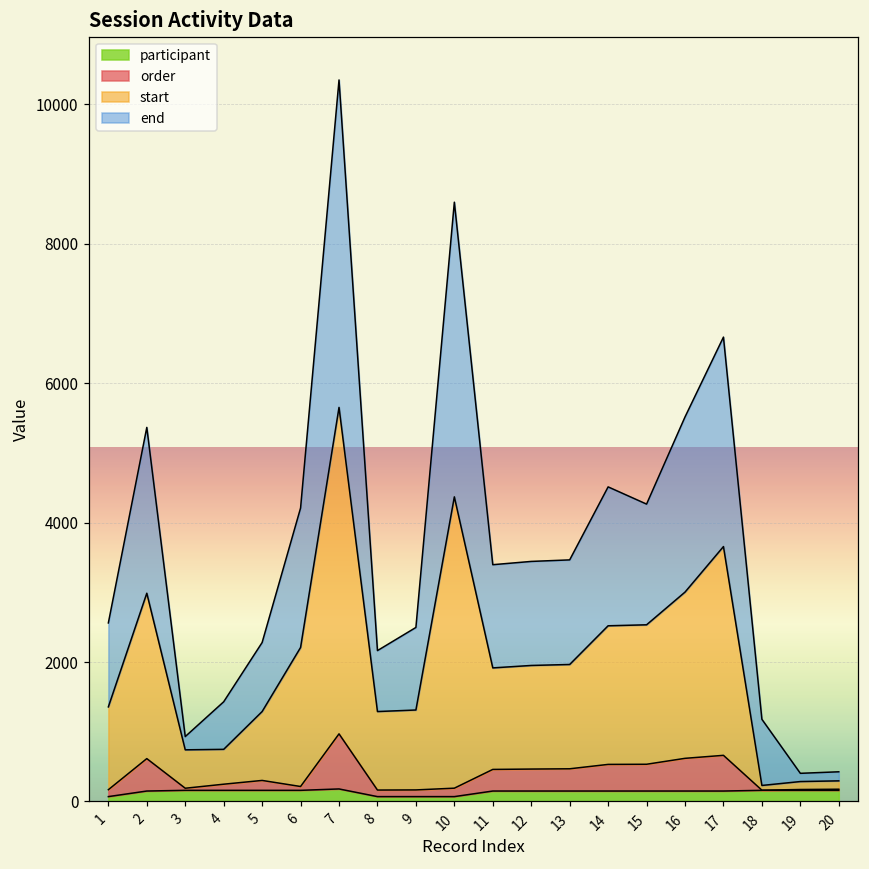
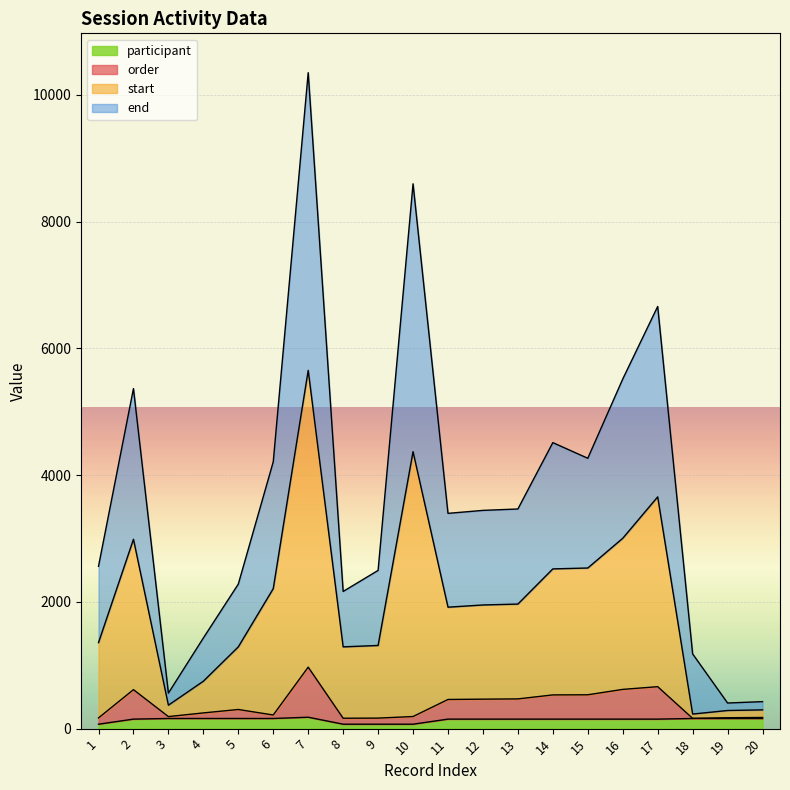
  {
    "participant": {
      "1": 100,
      "2": 200,
      "4": 200,
      "5": 200,
      "6": 200,
      "7": 200,
      "8": 100,
      "9": 100,
      "10": 100,
      "11": 200,
      "12": 200,
      "13": 200,
      "14": 200,
      "15": 200,
      "16": 200,
      "17": 200
    },
    "order": {
      "1": 100,
      "2": 500,
      "4": 100,
      "5": 100,
      "6": 100,
      "7": 800,
      "8": 100,
      "9": 100,
      "10": 100,
      "11": 300,
      "12": 300,
      "13": 300,
      "14": 400,
      "15": 400,
      "16": 500,
      "17": 500
    },
    "start": {
      "1": 1200,
      "2": 2400,
-     "3": 600,
+     "3": 200,
      "4": 500,
      "5": 1000,
      "6": 2000,
      "7": 4700,
      "8": 1100,
      "9": 1100,
      "10": 4200,
      "11": 1500,
      "12": 1500,
      "13": 1500,
      "14": 2000,
      "15": 2000,
      "16": 2400,
      "17": 3000,
      "18": 100,
      "19": 100,
      "20": 100
    },
    "end": {
      "1": 1200,
      "2": 2400,
      "3": 200,
      "4": 700,
      "5": 1000,
      "6": 2000,
      "7": 4700,
      "8": 900,
      "9": 1200,
      "10": 4200,
      "11": 1500,
      "12": 1500,
      "13": 1500,
      "14": 2000,
      "15": 1700,
      "16": 2500,
      "17": 3000,
      "18": 900,
      "19": 100,
      "20": 100
    }
  }
